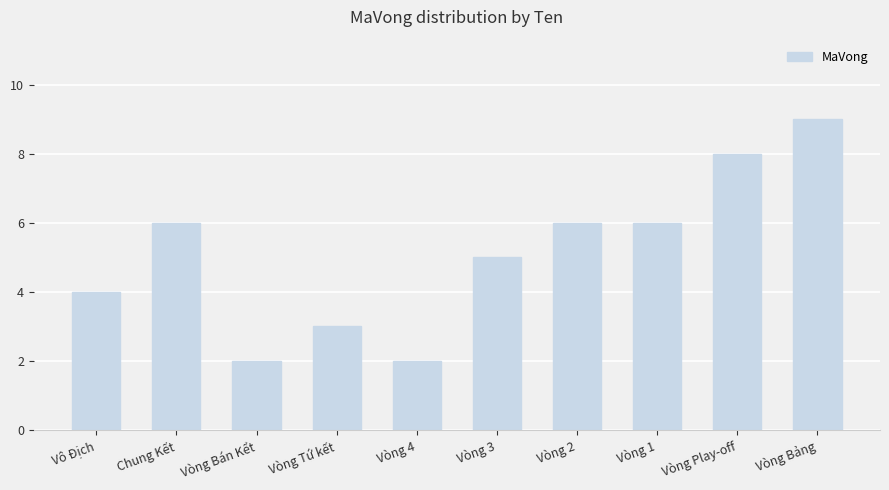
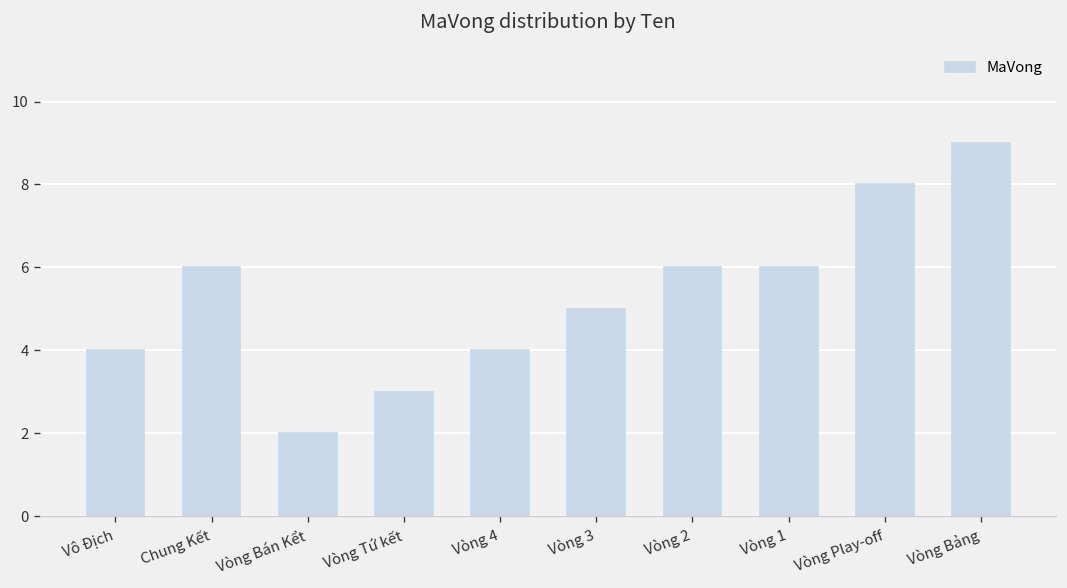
  {
    "Vô Địch": 4,
    "Chung Kết": 6,
    "Vòng Bán Kểt": 2,
    "Vòng Tứ kết": 3,
-   "Vòng 4": 2,
+   "Vòng 4": 4,
    "Vòng 3": 5,
    "Vòng 2": 6,
    "Vòng 1": 6,
    "Vòng Play-off": 8,
    "Vòng Bảng": 9
  }
